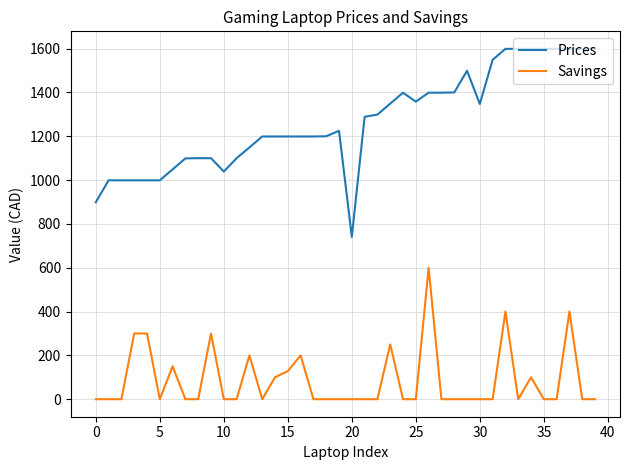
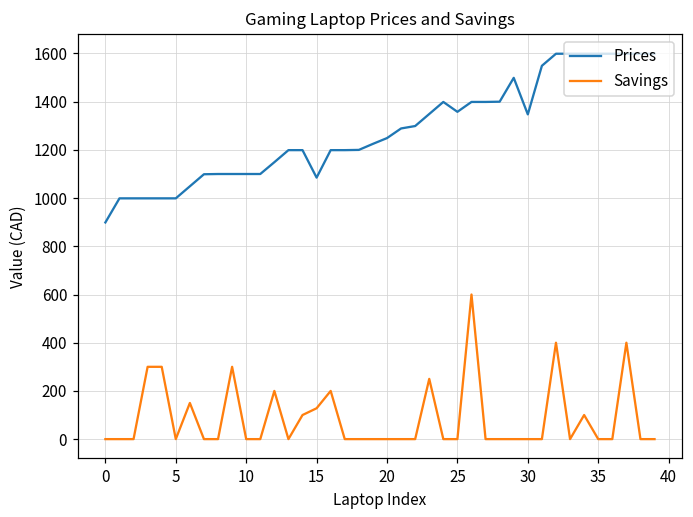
  {
    "Prices": {
      "0": 900,
      "5": 1000,
-     "10": 1040,
-     "15": 1200,
-     "20": 740,
+     "10": 1100,
+     "15": 1090,
+     "20": 1250,
      "25": 1360,
      "30": 1350
    },
    "Savings": {
      "0": 0,
      "5": 0,
      "10": 0,
      "15": 130,
      "20": 0,
      "25": 0,
      "30": 0,
      "35": 0
    }
  }
